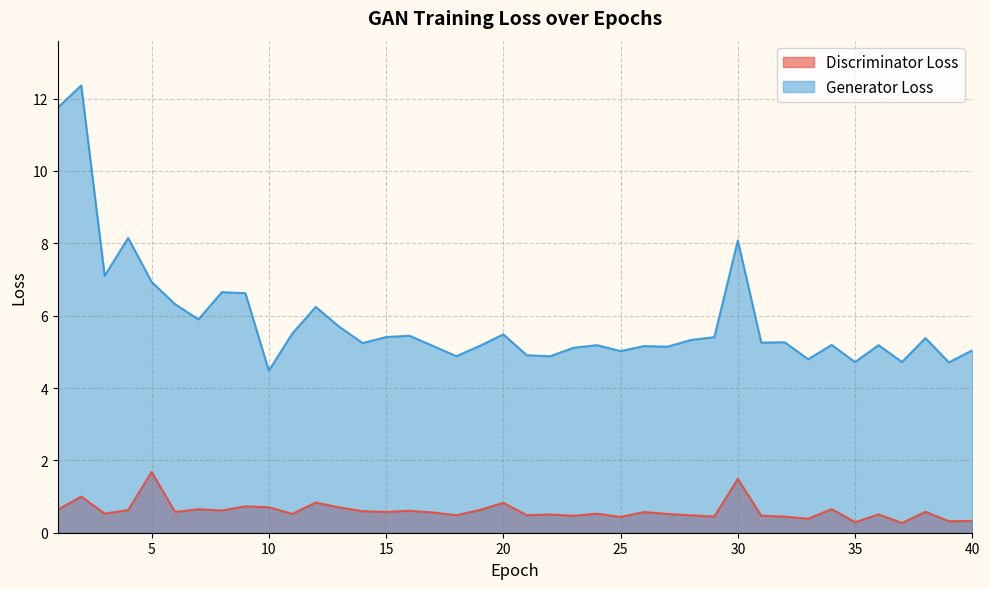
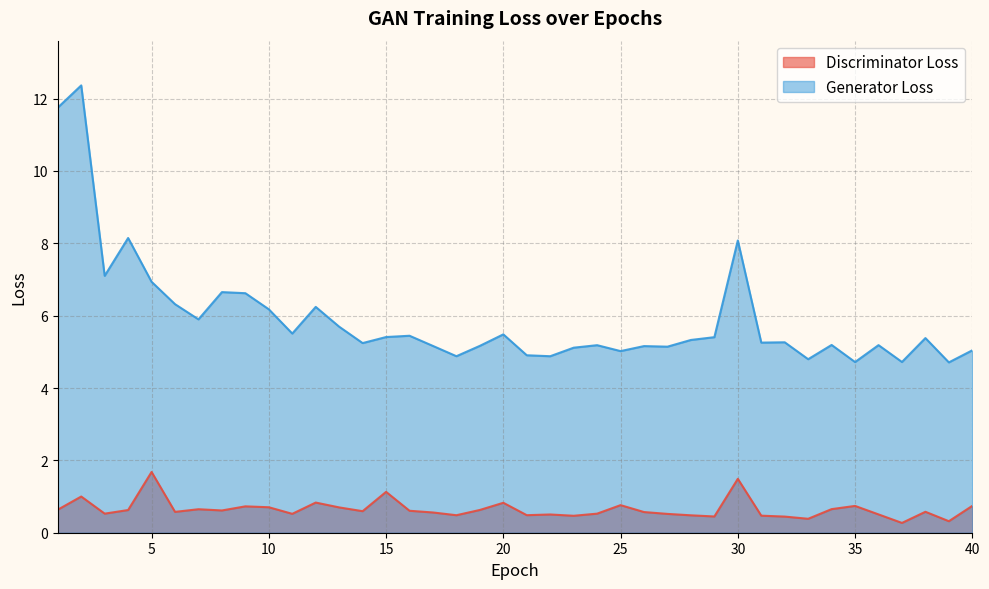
  {
    "Discriminator Loss": {
      "5": 1.7,
      "10": 0.7,
-     "15": 0.6,
+     "15": 1.1,
      "20": 0.8,
-     "25": 0.4,
+     "25": 0.8,
      "30": 1.5,
-     "35": 0.3,
-     "40": 0.3
+     "35": 0.7,
+     "40": 0.7
    },
    "Generator Loss": {
      "5": 6.9,
-     "10": 4.5,
+     "10": 6.2,
      "15": 5.4,
      "20": 5.5,
      "25": 5.0,
      "30": 8.1,
      "35": 4.7,
      "40": 5.0
    }
  }
